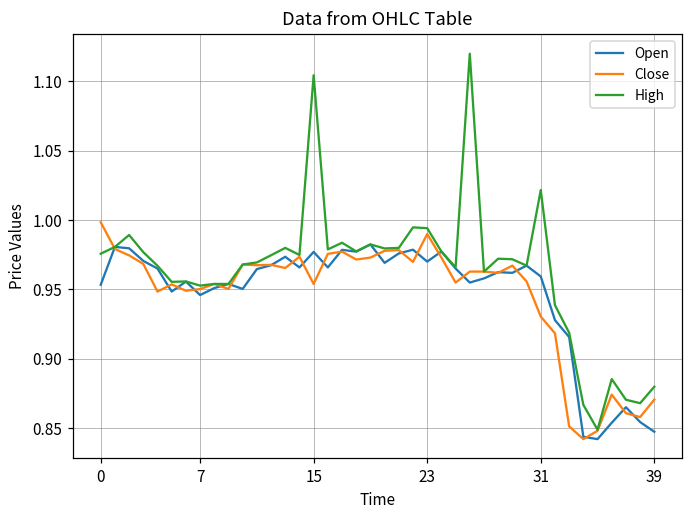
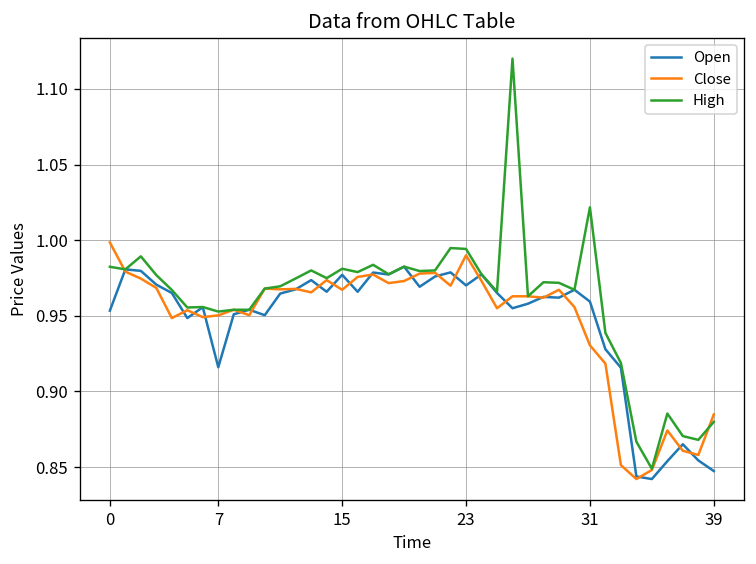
  {
    "Open": {
      "0": 0.953,
-     "7": 0.946,
+     "7": 0.916,
      "15": 0.977,
      "23": 0.970,
      "31": 0.959,
      "39": 0.847
    },
    "Close": {
      "0": 0.999,
      "7": 0.950,
-     "15": 0.954,
+     "15": 0.967,
      "23": 0.990,
      "31": 0.931,
-     "39": 0.871
+     "39": 0.885
    },
    "High": {
-     "0": 0.976,
+     "0": 0.982,
      "7": 0.953,
-     "15": 1.105,
+     "15": 0.981,
      "23": 0.994,
      "31": 1.022,
      "39": 0.880
    }
  }
